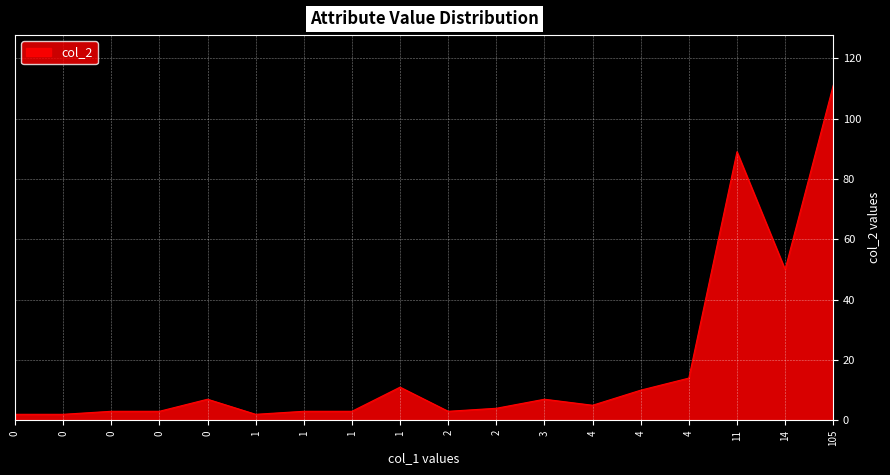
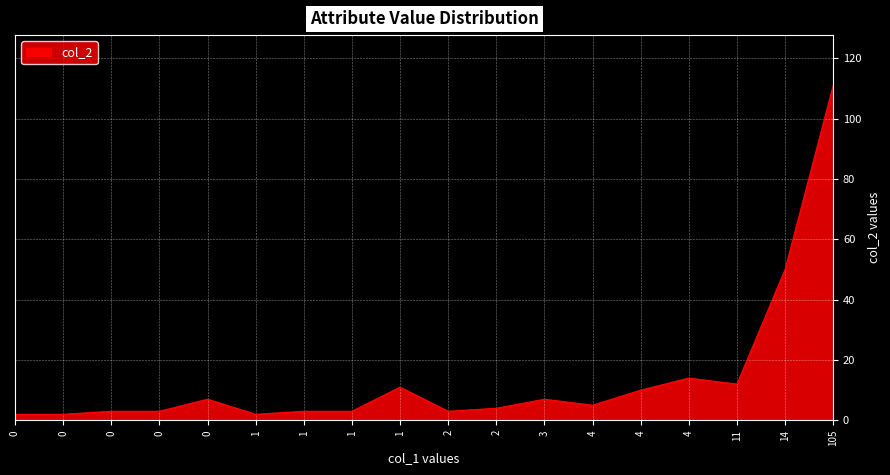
  {
    "3": 7,
-   "11": 89,
+   "11": 12,
    "14": 50,
    "105": 111
  }
